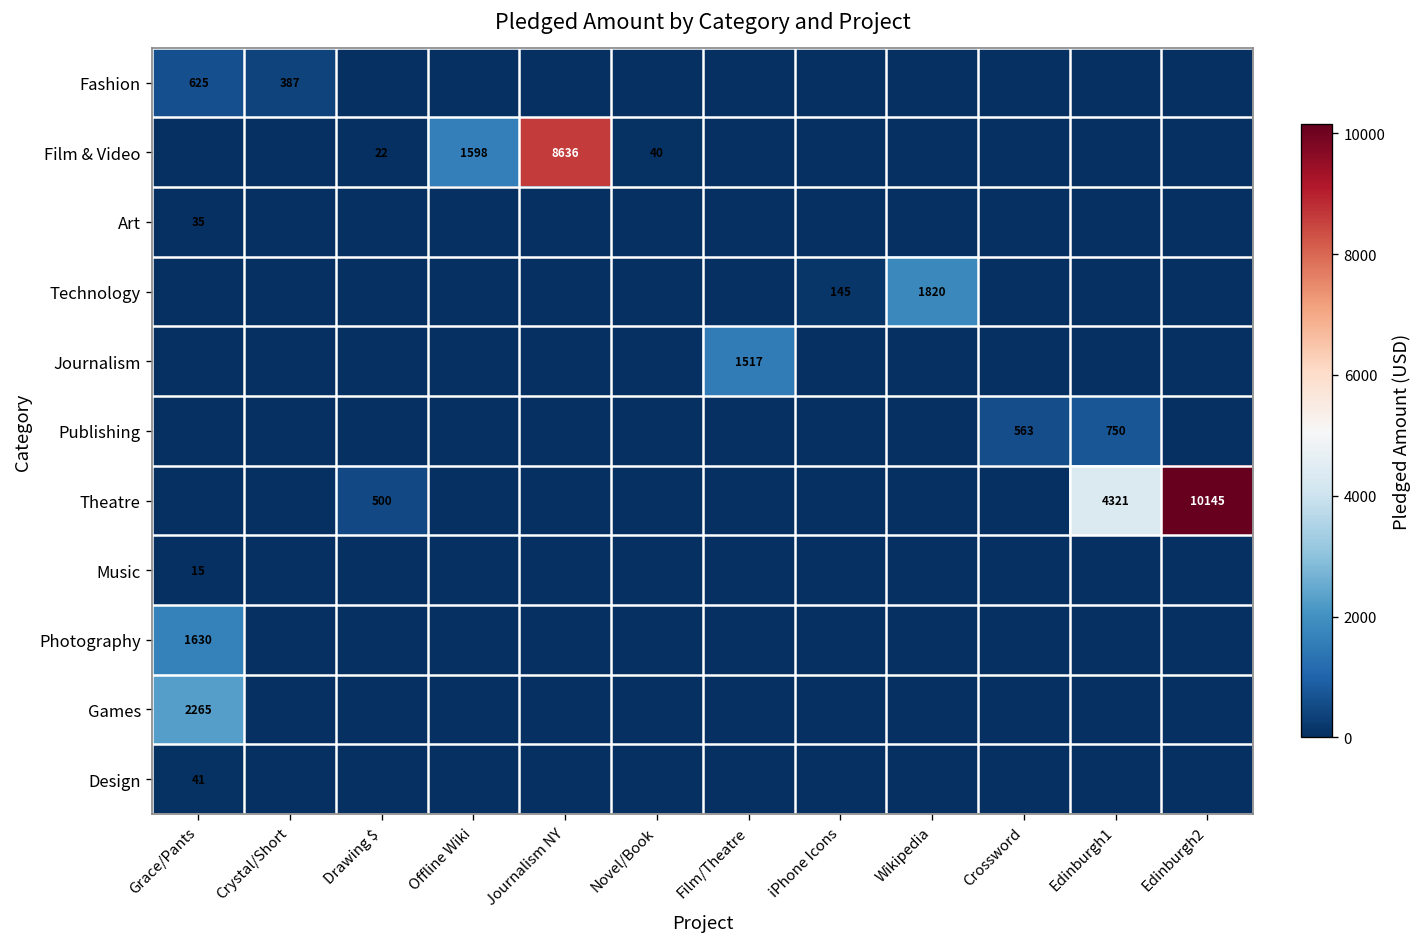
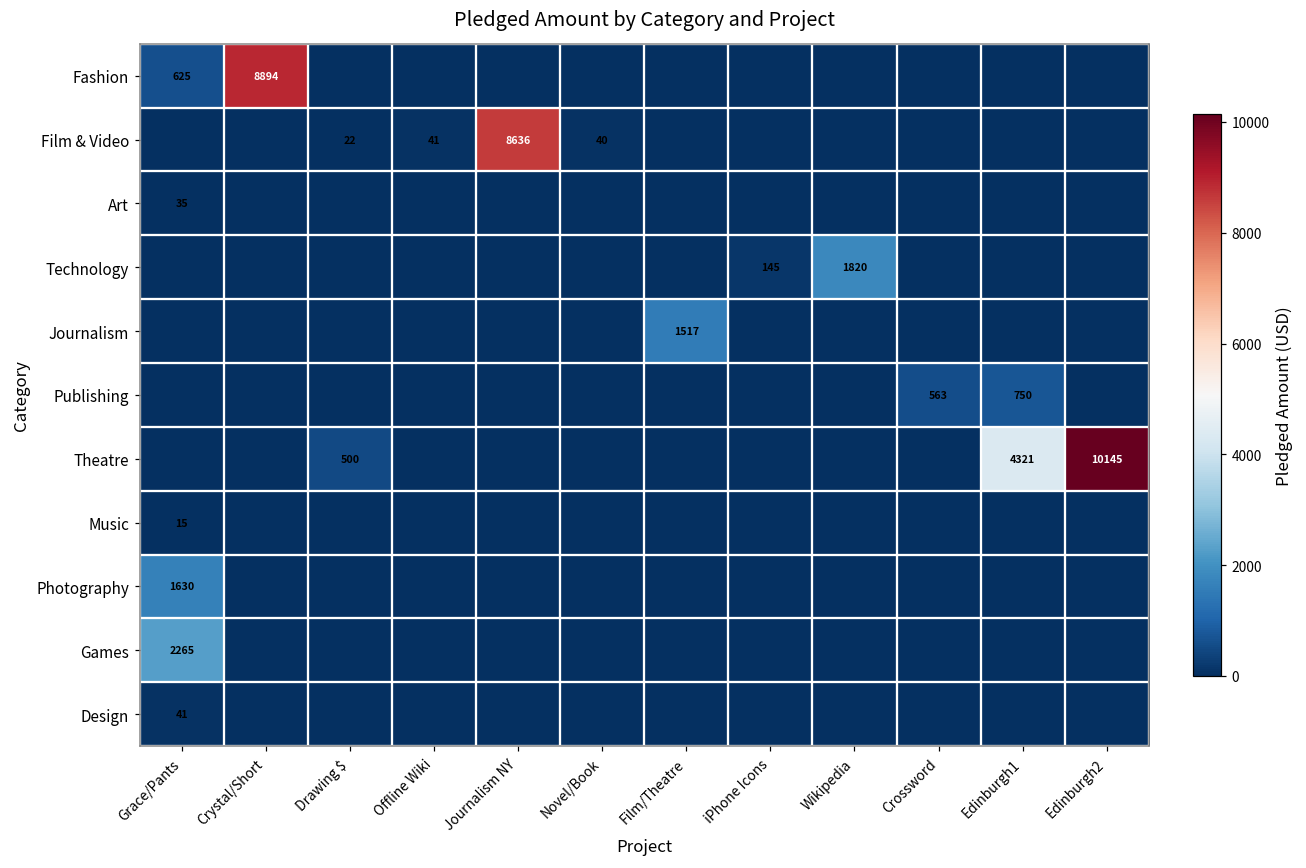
  {
    "Fashion": {
      "Grace/Pants": 625,
-     "Crystal/Short": 387
+     "Crystal/Short": 8894
    },
    "Film & Video": {
      "Drawing $": 22,
-     "Offline Wiki": 1598,
+     "Offline Wiki": 41,
      "Journalism NY": 8636,
      "Novel/Book": 40
    },
    "Art": {
      "Grace/Pants": 35
    },
    "Technology": {
      "iPhone Icons": 145,
      "Wikipedia": 1820
    },
    "Journalism": {
      "Film/Theatre": 1517
    },
    "Publishing": {
      "Crossword": 563,
      "Edinburgh1": 750
    },
    "Theatre": {
      "Drawing $": 500,
      "Edinburgh1": 4321,
      "Edinburgh2": 10145
    },
    "Music": {
      "Grace/Pants": 15
    },
    "Photography": {
      "Grace/Pants": 1630
    },
    "Games": {
      "Grace/Pants": 2265
    },
    "Design": {
      "Grace/Pants": 41
    }
  }
